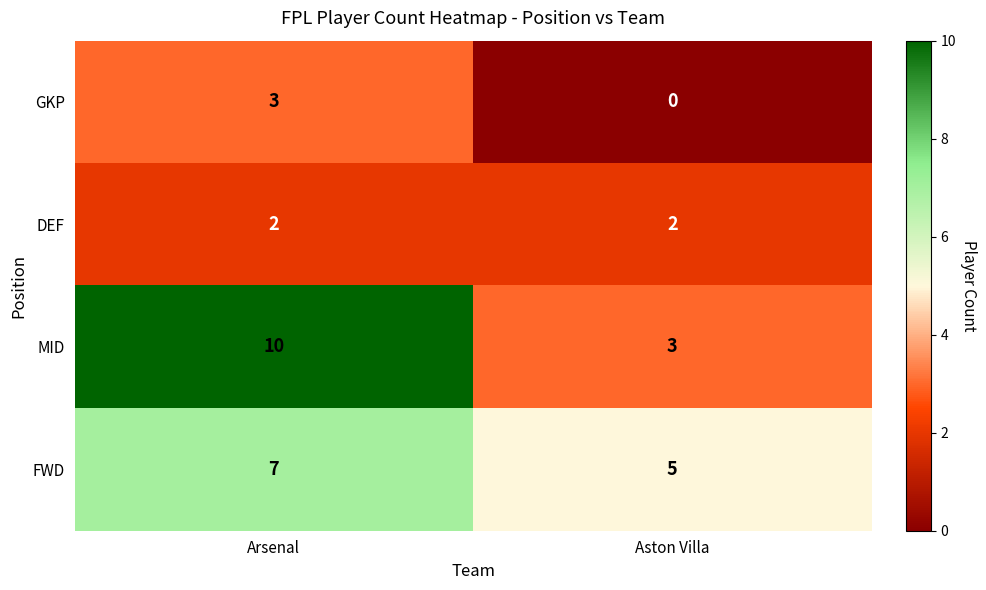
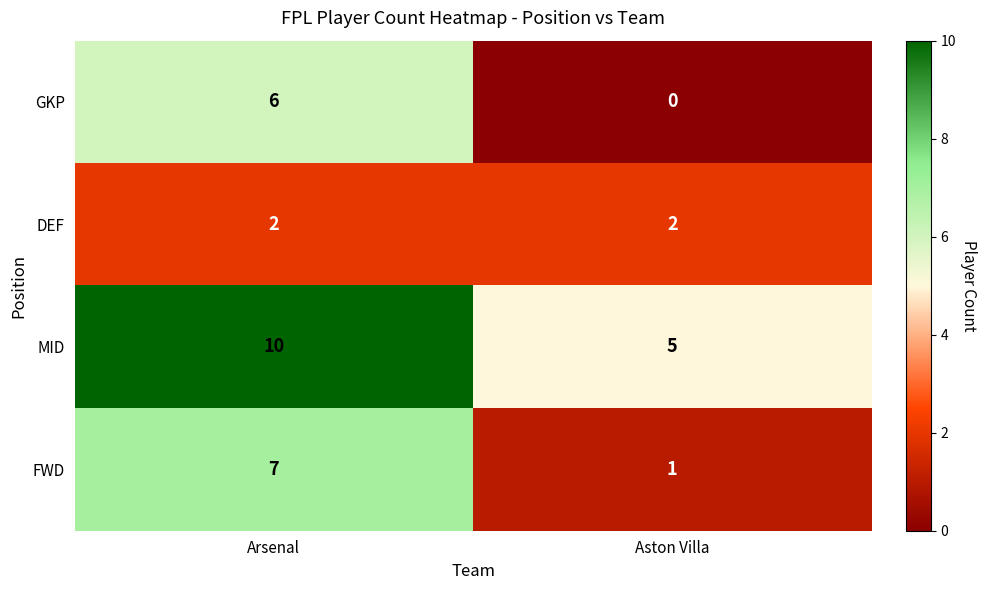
  {
    "GKP": {
-     "Arsenal": 3,
+     "Arsenal": 6,
      "Aston Villa": 0
    },
    "DEF": {
      "Arsenal": 2,
      "Aston Villa": 2
    },
    "MID": {
      "Arsenal": 10,
-     "Aston Villa": 3
+     "Aston Villa": 5
    },
    "FWD": {
      "Arsenal": 7,
-     "Aston Villa": 5
+     "Aston Villa": 1
    }
  }
